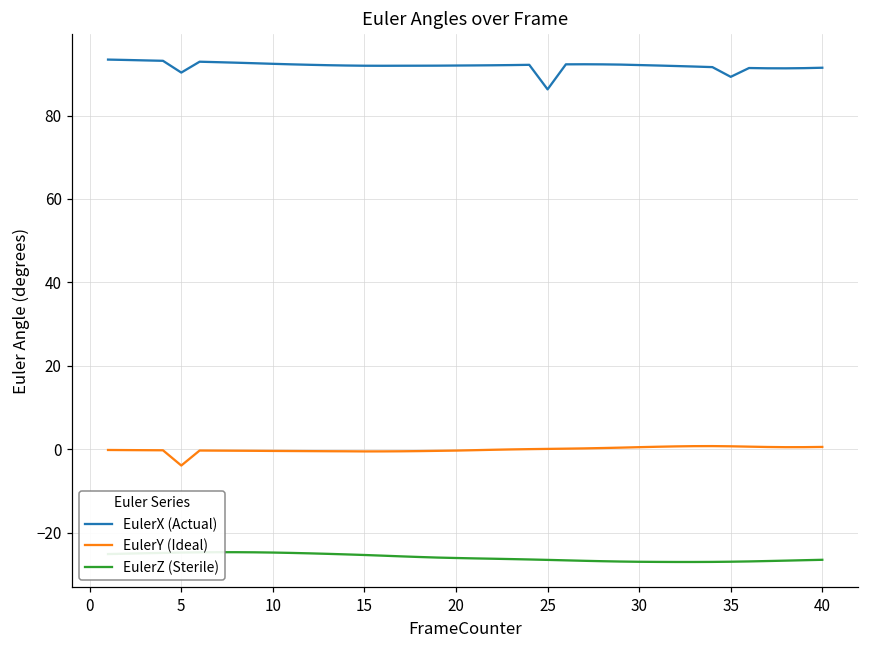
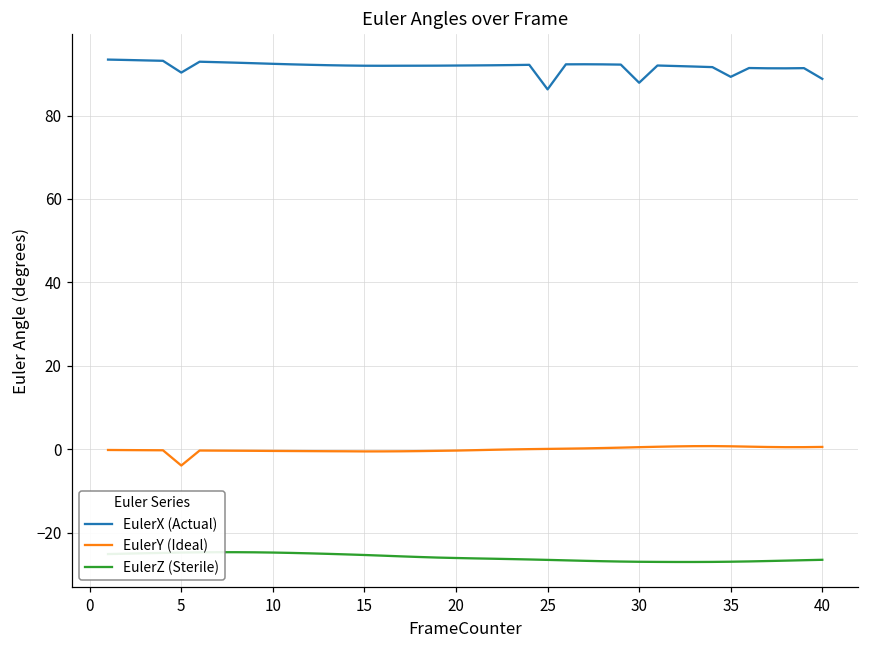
  {
    "EulerX (Actual)": {
      "5": 90,
      "10": 92,
      "15": 92,
      "20": 92,
      "25": 86,
-     "30": 92,
+     "30": 88,
      "35": 89,
-     "40": 91
+     "40": 89
    },
    "EulerY (Ideal)": {
      "5": -4,
      "10": 0,
      "15": -1,
      "20": 0,
      "25": 0,
      "30": 0,
      "35": 1,
      "40": 1
    },
    "EulerZ (Sterile)": {
      "10": -25,
      "15": -25,
      "20": -26,
      "25": -27,
      "30": -27,
      "35": -27,
      "40": -27
    }
  }
